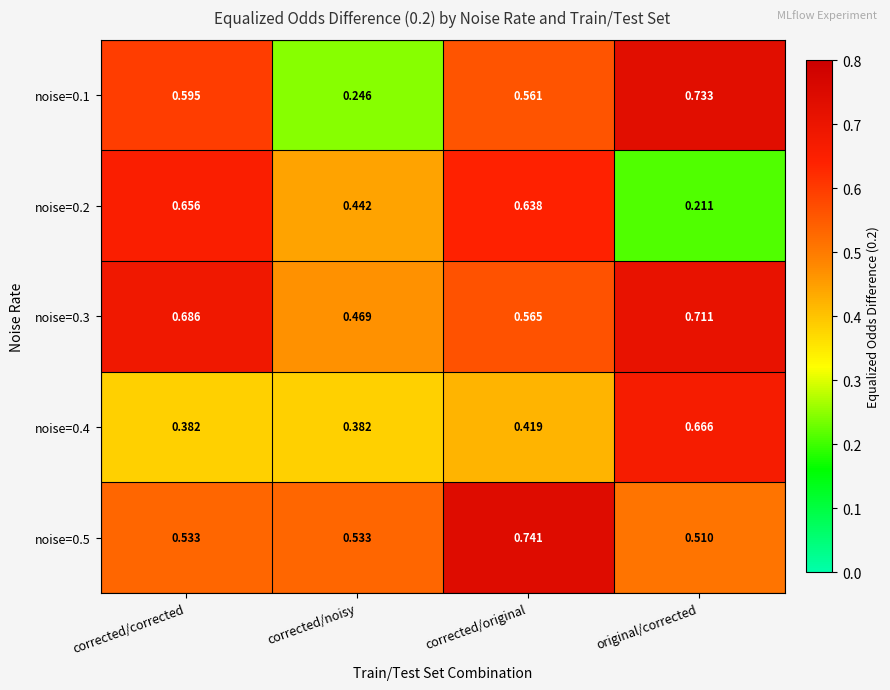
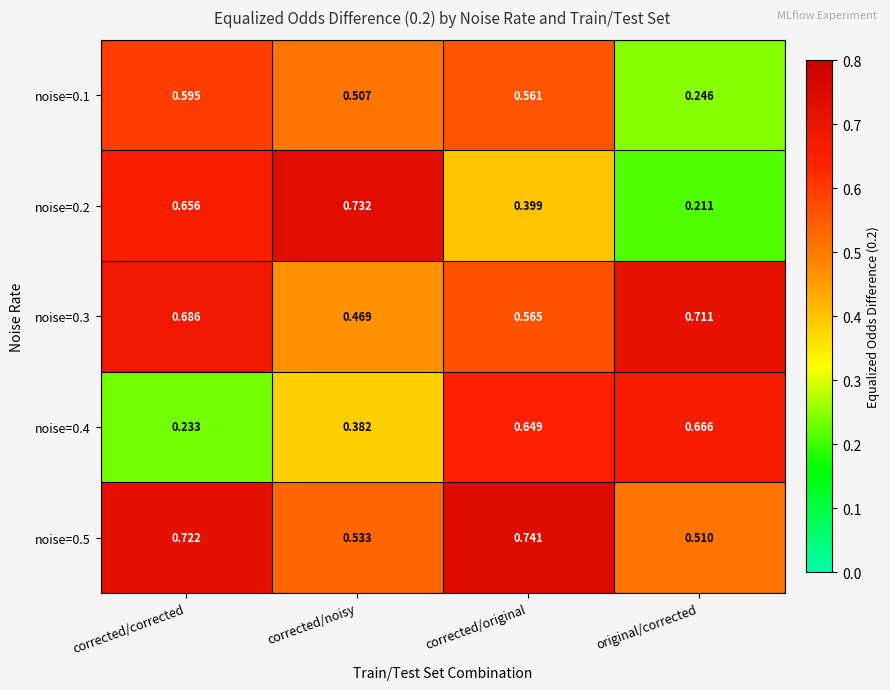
  {
    "noise=0.1": {
      "corrected/corrected": 0.595,
-     "corrected/noisy": 0.246,
+     "corrected/noisy": 0.507,
      "corrected/original": 0.561,
-     "original/corrected": 0.733
+     "original/corrected": 0.246
    },
    "noise=0.2": {
      "corrected/corrected": 0.656,
-     "corrected/noisy": 0.442,
-     "corrected/original": 0.638,
+     "corrected/noisy": 0.732,
+     "corrected/original": 0.399,
      "original/corrected": 0.211
    },
    "noise=0.3": {
      "corrected/corrected": 0.686,
      "corrected/noisy": 0.469,
      "corrected/original": 0.565,
      "original/corrected": 0.711
    },
    "noise=0.4": {
-     "corrected/corrected": 0.382,
+     "corrected/corrected": 0.233,
      "corrected/noisy": 0.382,
-     "corrected/original": 0.419,
+     "corrected/original": 0.649,
      "original/corrected": 0.666
    },
    "noise=0.5": {
-     "corrected/corrected": 0.533,
+     "corrected/corrected": 0.722,
      "corrected/noisy": 0.533,
      "corrected/original": 0.741,
      "original/corrected": 0.510
    }
  }
